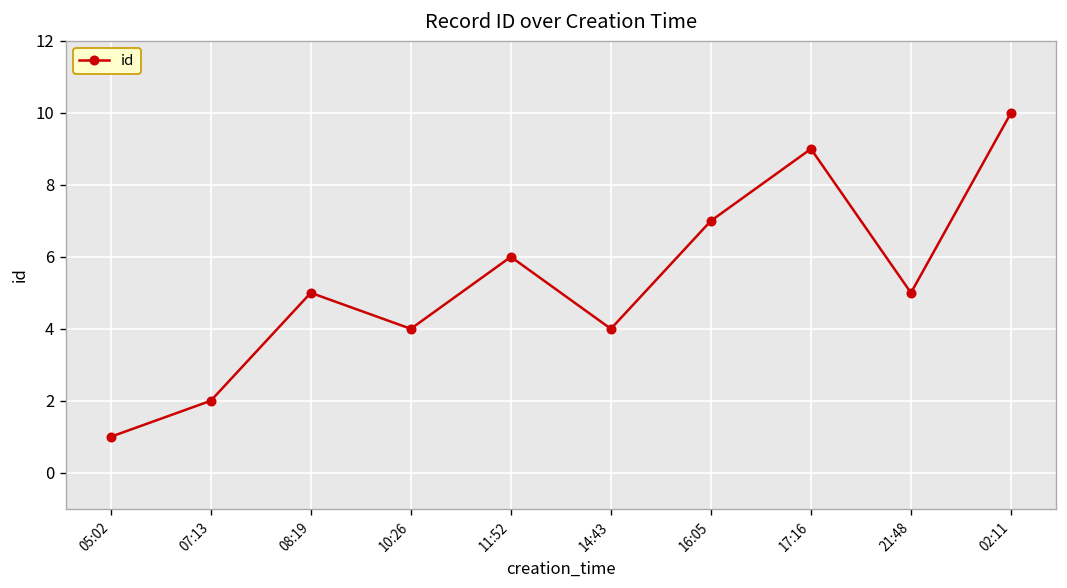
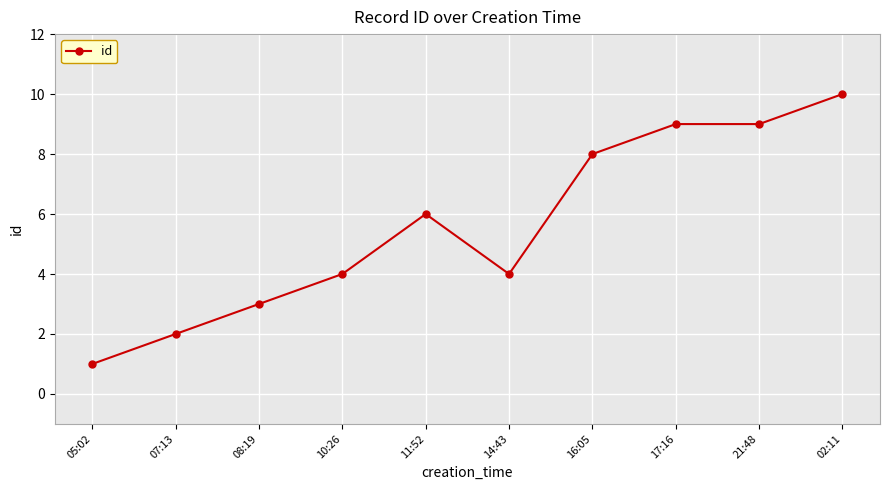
  {
    "05:02": 1,
    "07:13": 2,
-   "08:19": 5,
+   "08:19": 3,
    "10:26": 4,
    "11:52": 6,
    "14:43": 4,
-   "16:05": 7,
+   "16:05": 8,
    "17:16": 9,
-   "21:48": 5,
+   "21:48": 9,
    "02:11": 10
  }
